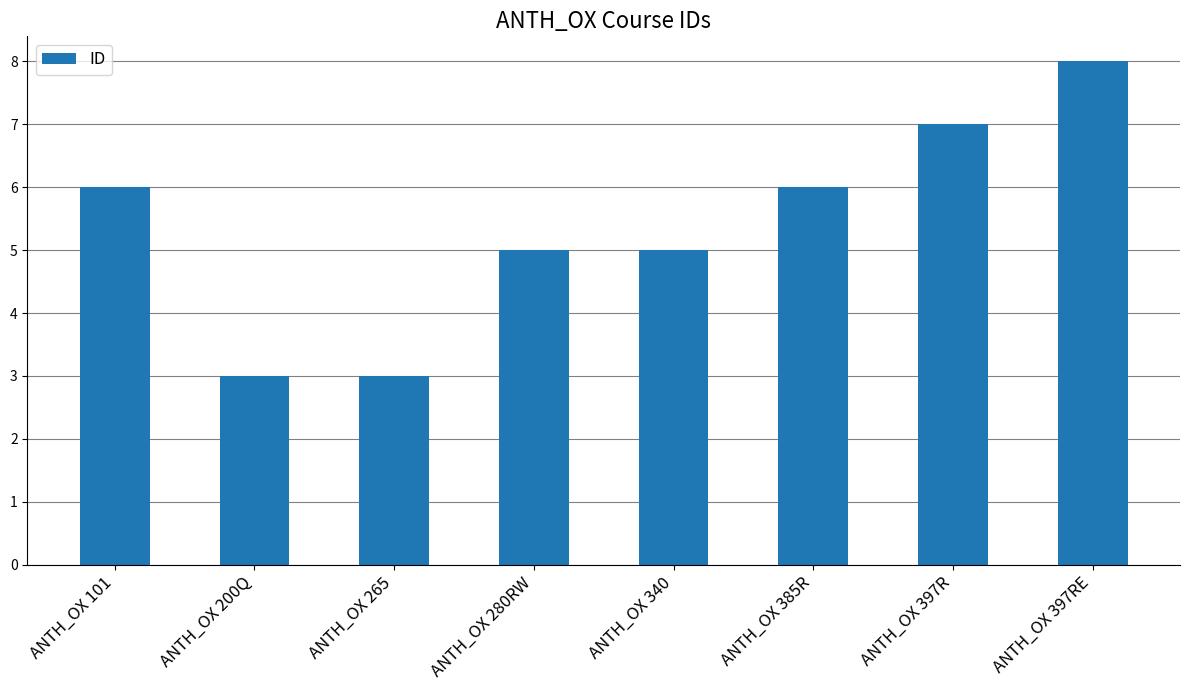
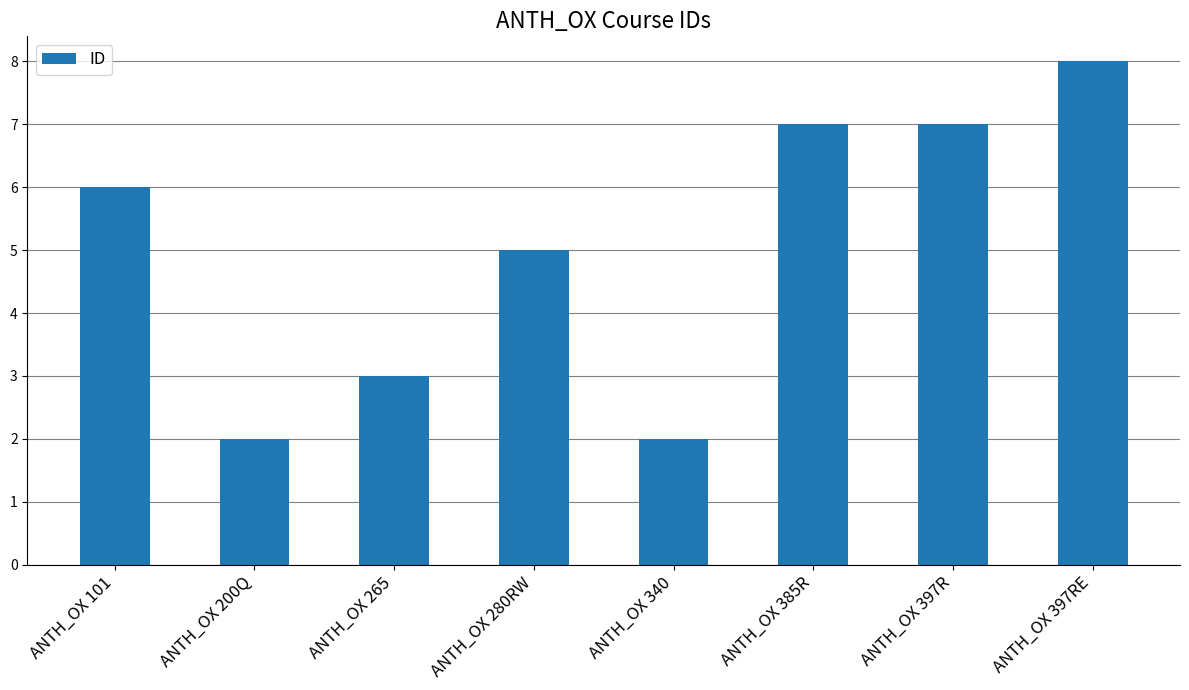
  {
    "ANTH_OX 101": 6,
-   "ANTH_OX 200Q": 3,
+   "ANTH_OX 200Q": 2,
    "ANTH_OX 265": 3,
    "ANTH_OX 280RW": 5,
-   "ANTH_OX 340": 5,
-   "ANTH_OX 385R": 6,
+   "ANTH_OX 340": 2,
+   "ANTH_OX 385R": 7,
    "ANTH_OX 397R": 7,
    "ANTH_OX 397RE": 8
  }
